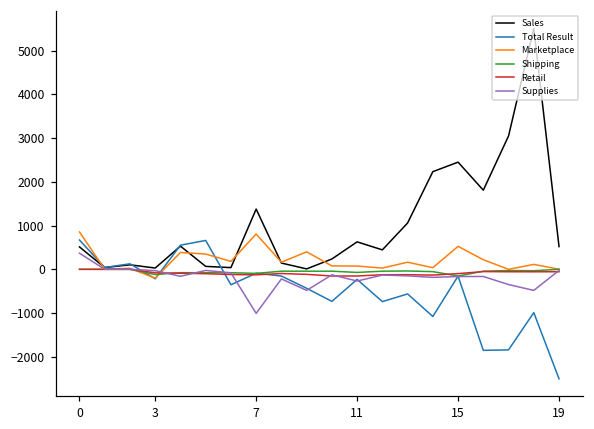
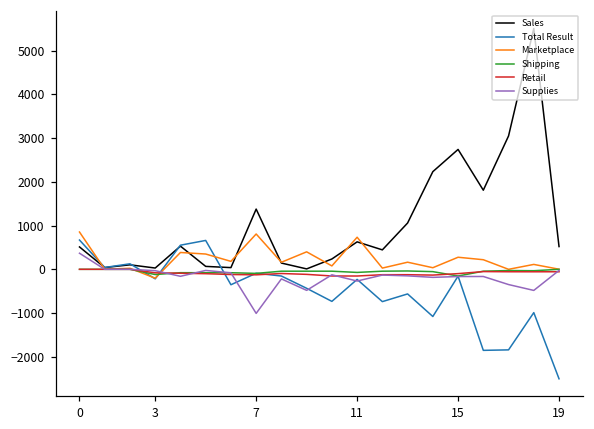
  {
    "Sales": {
      "0": 500,
      "7": 1400,
      "11": 600,
-     "15": 2400,
+     "15": 2700,
      "19": 500
    },
    "Total Result": {
      "0": 700,
      "19": -2500
    },
    "Marketplace": {
      "0": 900,
      "7": 800,
-     "11": 100,
-     "15": 500
+     "11": 700,
+     "15": 300
    },
    "Shipping": {
      "11": -100
    },
    "Retail": {
      "11": -200
    },
    "Supplies": {
      "0": 400,
      "7": -1000
    }
  }
